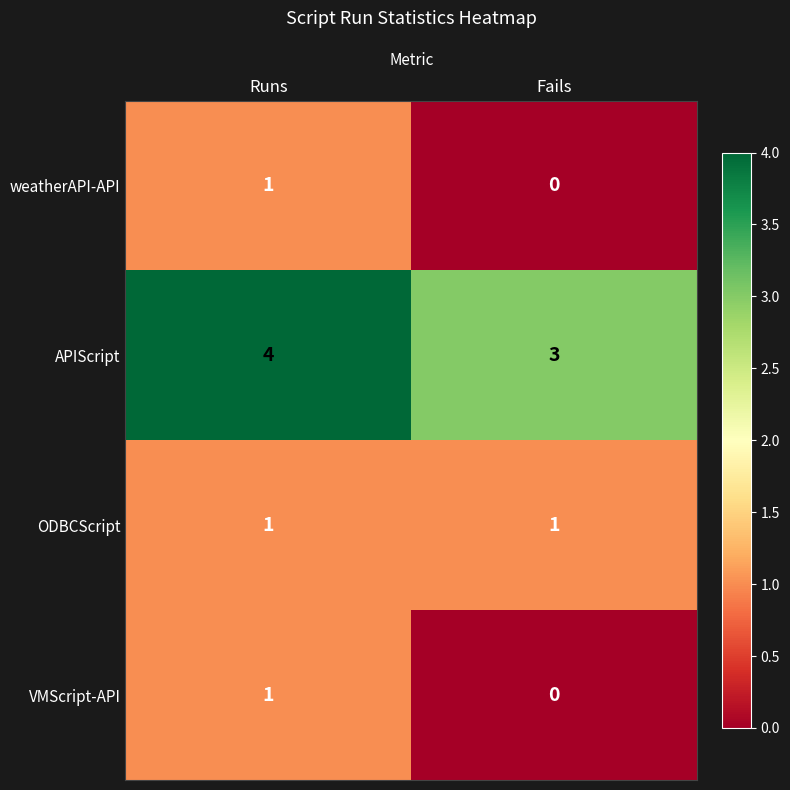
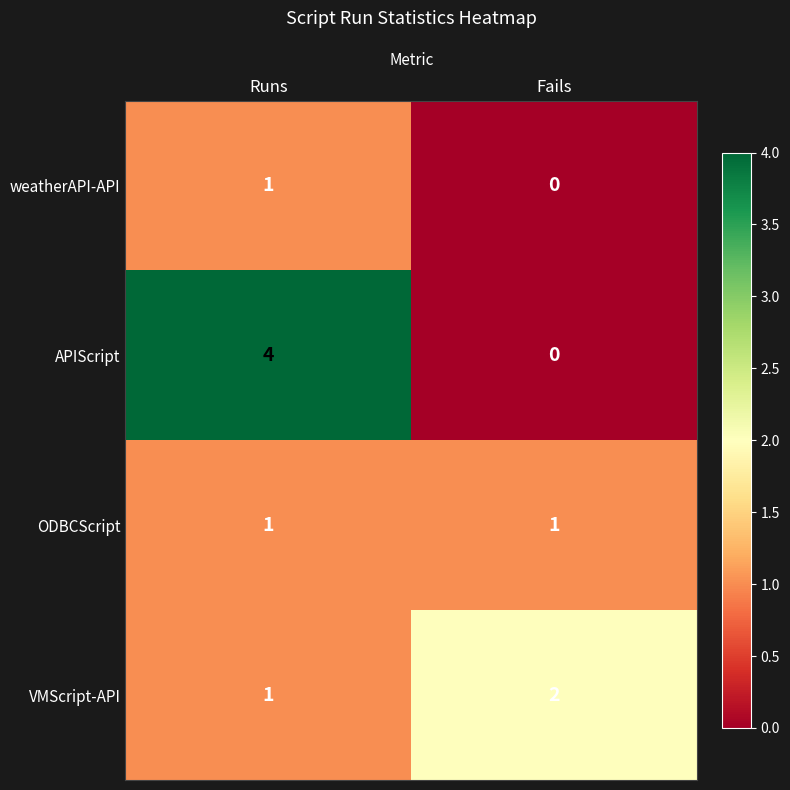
  {
    "weatherAPI-API": {
      "Runs": 1,
      "Fails": 0
    },
    "APIScript": {
      "Runs": 4,
-     "Fails": 3
+     "Fails": 0
    },
    "ODBCScript": {
      "Runs": 1,
      "Fails": 1
    },
    "VMScript-API": {
      "Runs": 1,
-     "Fails": 0
+     "Fails": 2
    }
  }
